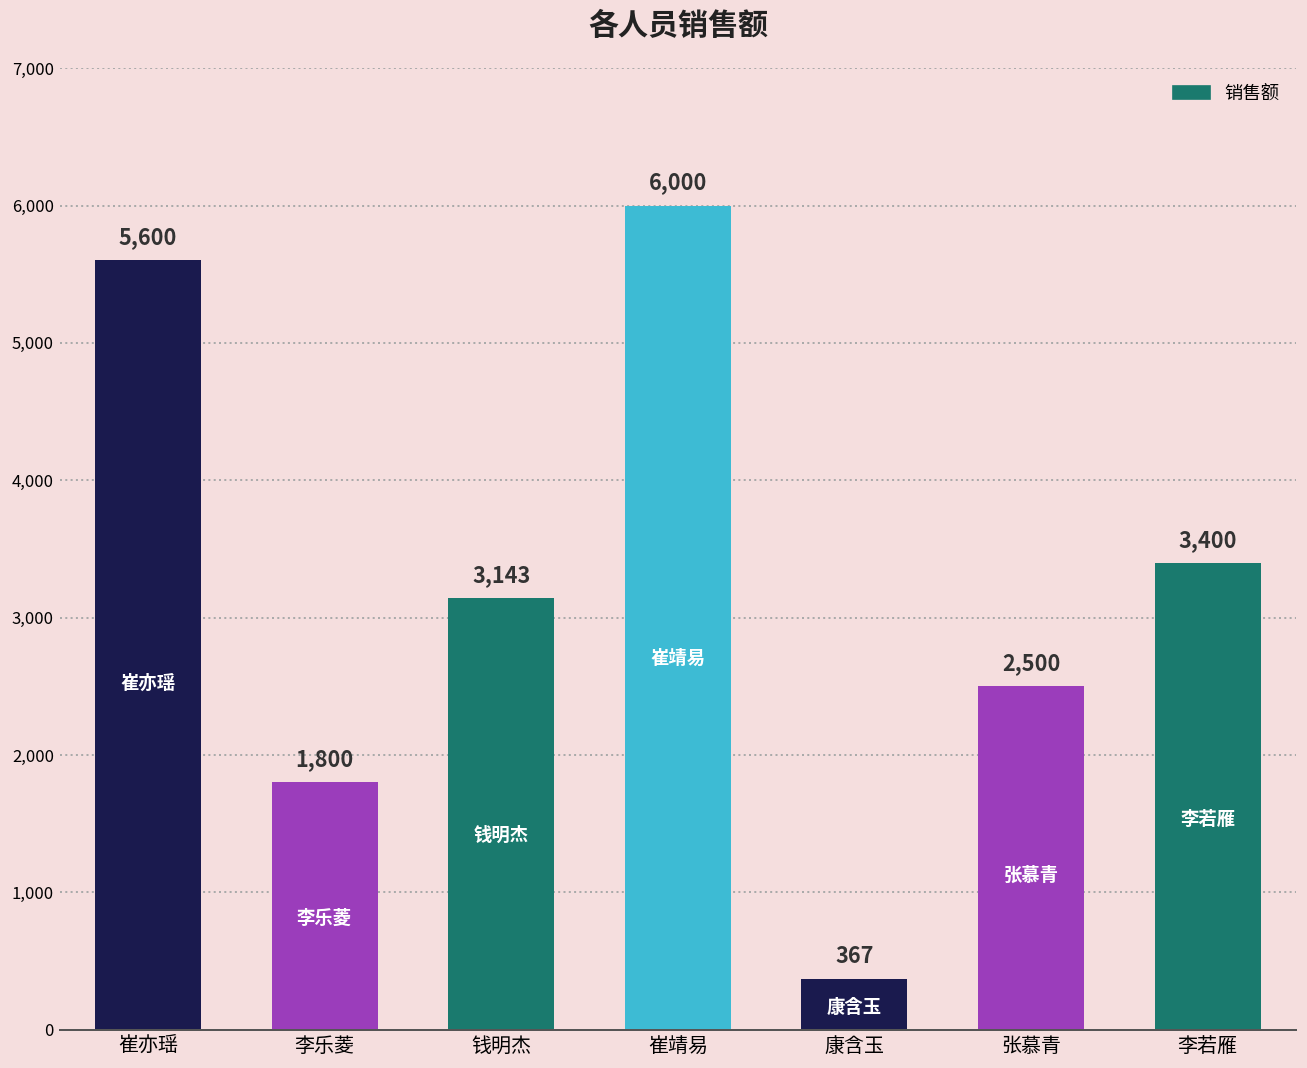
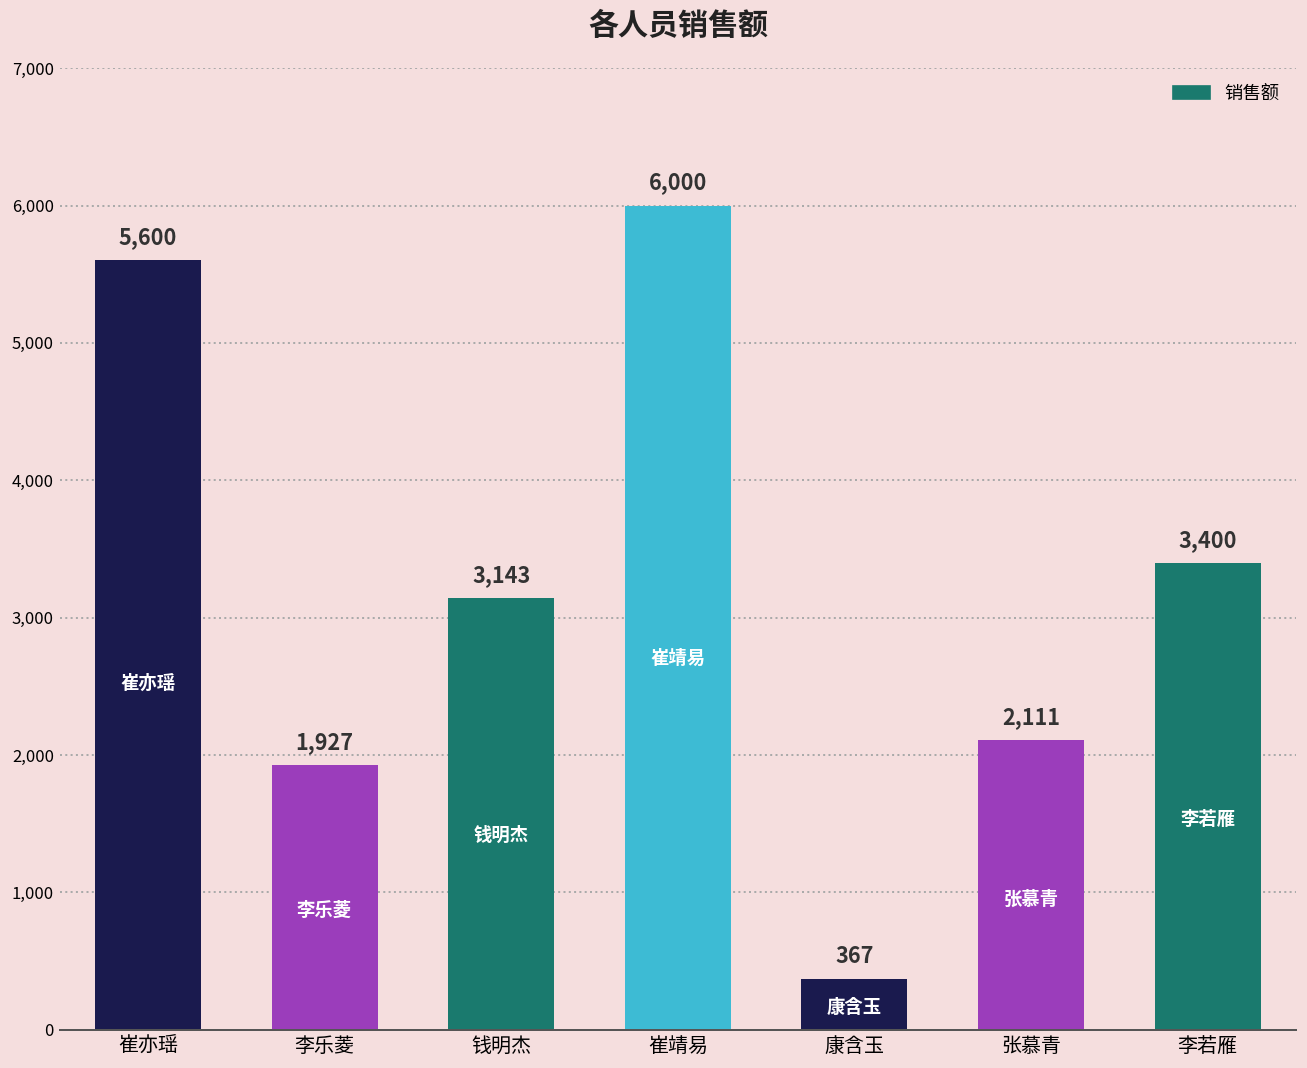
  {
    "崔亦瑶": "5,600",
-   "李乐菱": "1,800",
+   "李乐菱": "1,927",
    "钱明杰": "3,143",
    "崔靖易": "6,000",
    "康含玉": "367",
-   "张慕青": "2,500",
+   "张慕青": "2,111",
    "李若雁": "3,400"
  }
